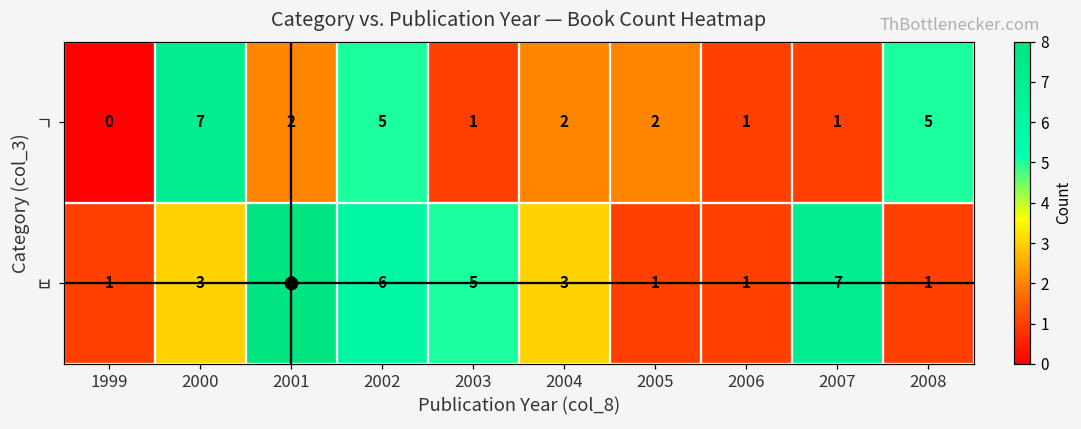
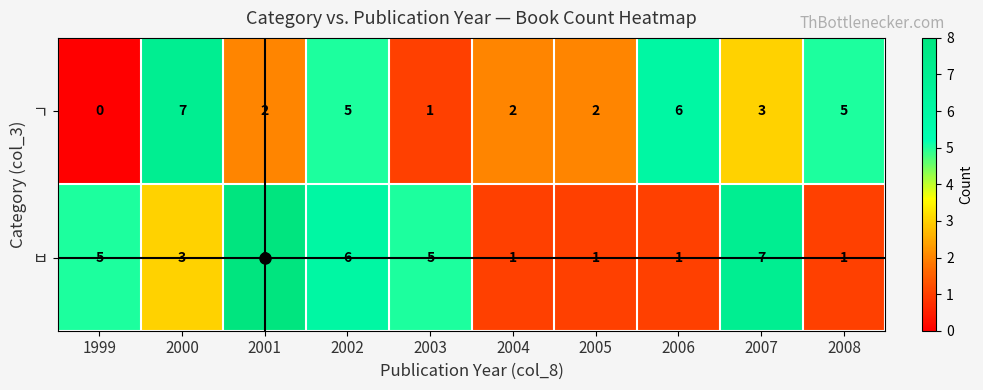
  {
    "ㄱ": {
      "1999": 0,
      "2000": 7,
      "2001": 2,
      "2002": 5,
      "2003": 1,
      "2004": 2,
      "2005": 2,
-     "2006": 1,
-     "2007": 1,
+     "2006": 6,
+     "2007": 3,
      "2008": 5
    },
    "ㅂ": {
-     "1999": 1,
+     "1999": 5,
      "2000": 3,
      "2002": 6,
      "2003": 5,
-     "2004": 3,
+     "2004": 1,
      "2005": 1,
      "2006": 1,
      "2007": 7,
      "2008": 1
    }
  }
